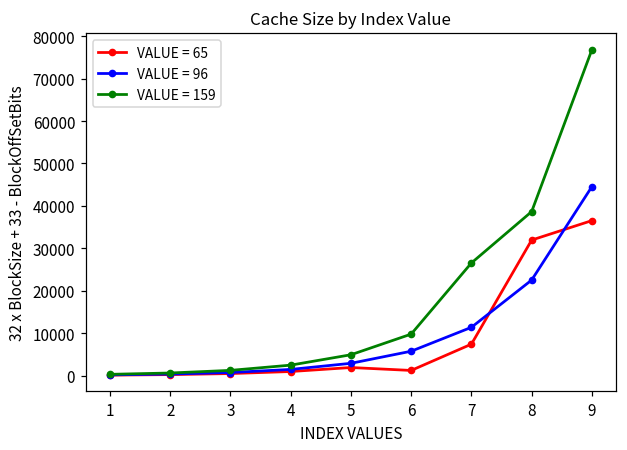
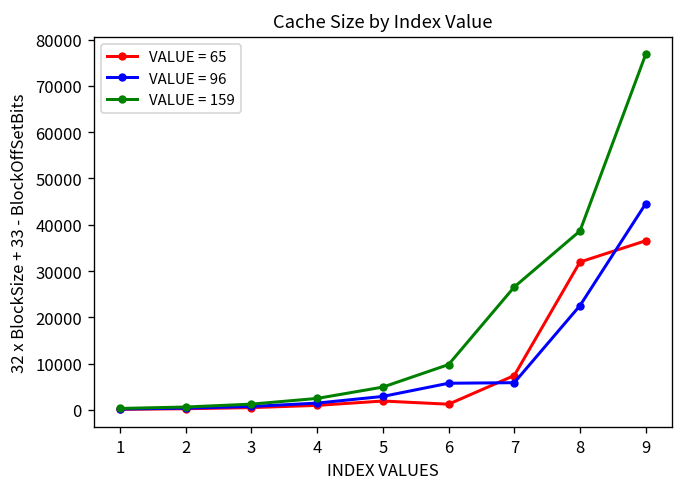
  {
    "VALUE = 65": {
      "5": 2000,
      "6": 1000,
      "7": 7000,
      "8": 32000,
      "9": 37000
    },
    "VALUE = 96": {
      "5": 3000,
      "6": 6000,
-     "7": 11000,
+     "7": 6000,
      "8": 23000,
      "9": 45000
    },
    "VALUE = 159": {
      "4": 2000,
      "5": 5000,
      "6": 10000,
      "7": 27000,
      "8": 39000,
      "9": 77000
    }
  }
